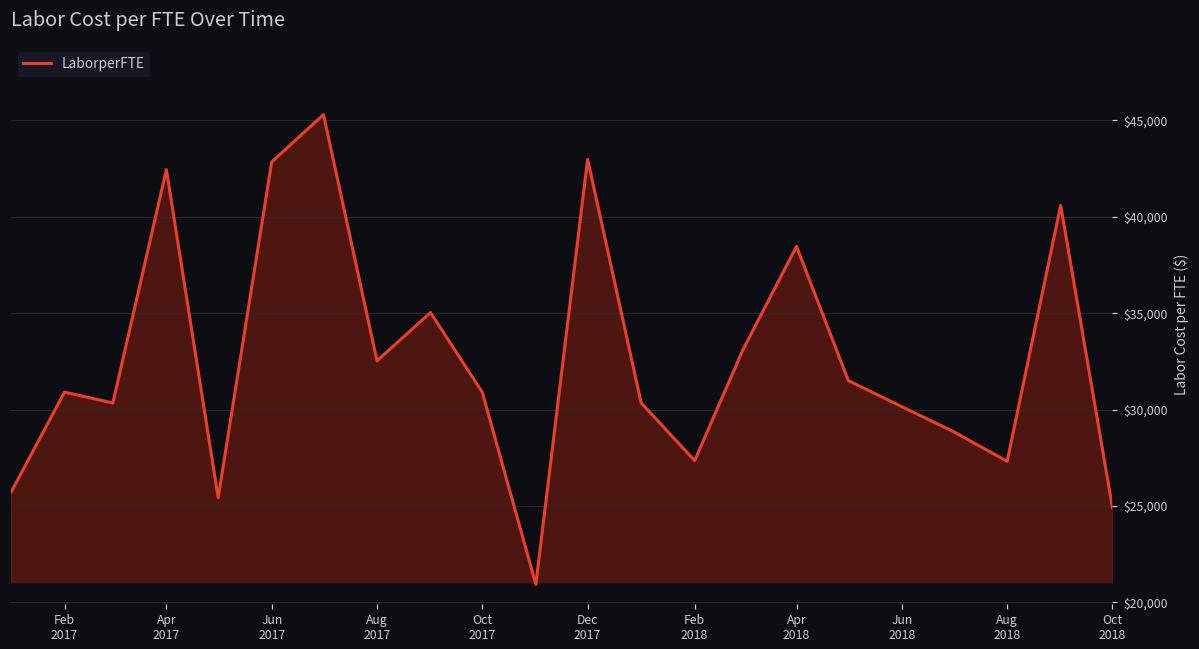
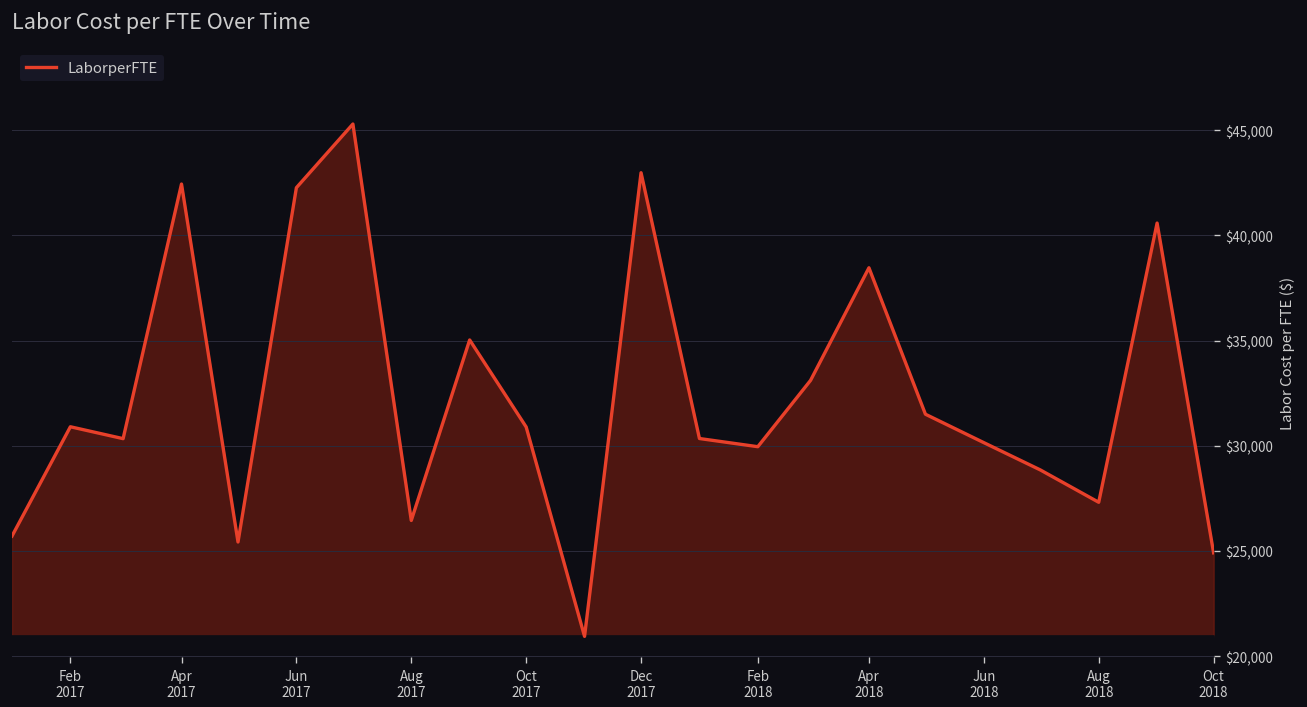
  {
    "LaborperFTE": {
      "Feb 2017": "$30,900",
      "Apr 2017": "$42,400",
-     "Jun 2017": "$42,800",
-     "Aug 2017": "$32,500",
+     "Jun 2017": "$42,300",
+     "Aug 2017": "$26,500",
      "Oct 2017": "$30,900",
      "Dec 2017": "$43,000",
-     "Feb 2018": "$27,400",
+     "Feb 2018": "$30,000",
      "Apr 2018": "$38,500",
      "Jun 2018": "$30,200",
      "Aug 2018": "$27,300",
      "Oct 2018": "$24,900"
    }
  }
